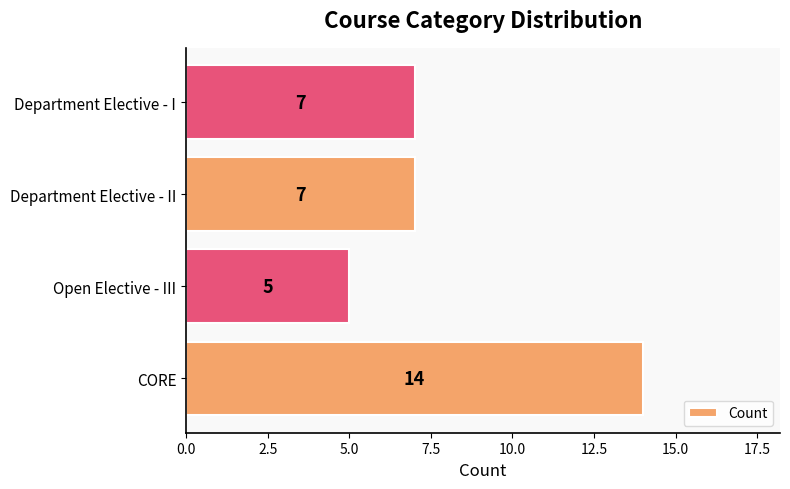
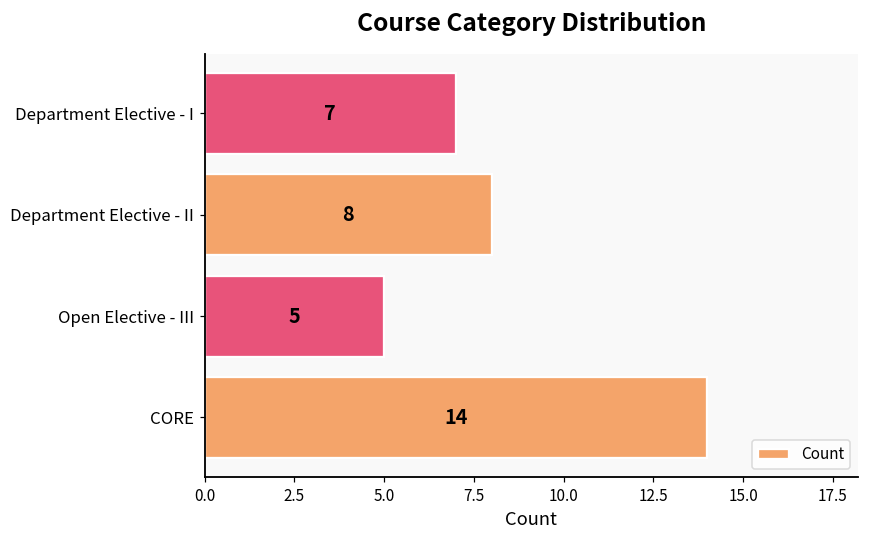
  {
    "Department Elective - I": 7,
-   "Department Elective - II": 7,
+   "Department Elective - II": 8,
    "Open Elective - III": 5,
    "CORE": 14
  }
